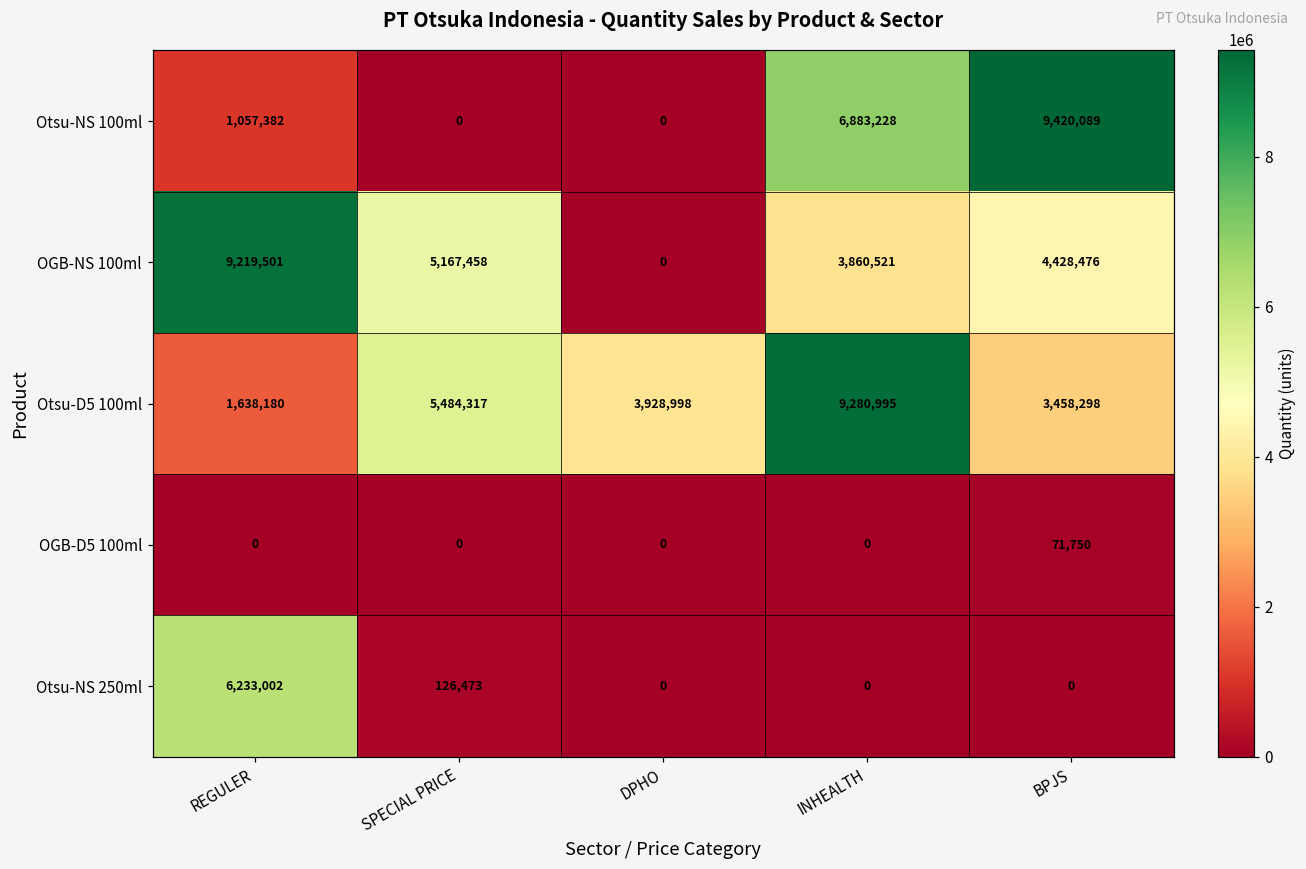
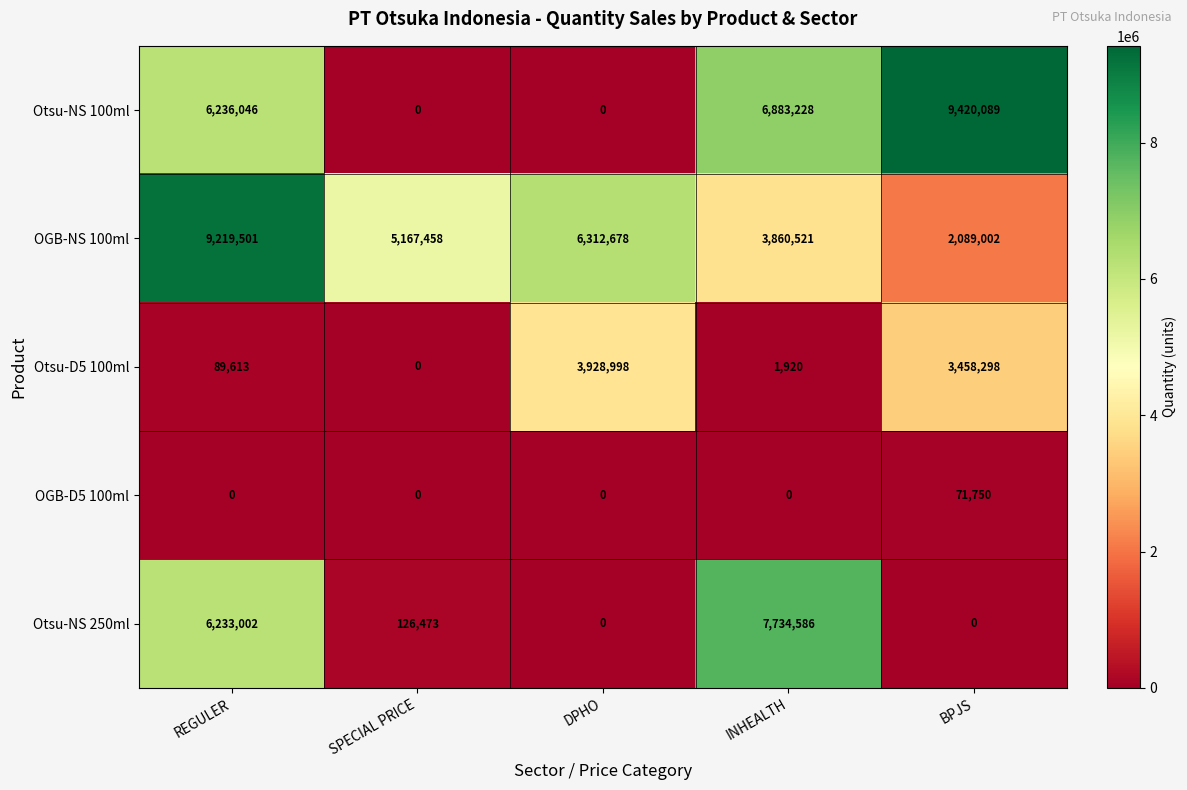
  {
    "Otsu-NS 100ml": {
-     "REGULER": "1,057,382",
+     "REGULER": "6,236,046",
      "SPECIAL PRICE": "0",
      "DPHO": "0",
      "INHEALTH": "6,883,228",
      "BPJS": "9,420,089"
    },
    "OGB-NS 100ml": {
      "REGULER": "9,219,501",
      "SPECIAL PRICE": "5,167,458",
-     "DPHO": "0",
+     "DPHO": "6,312,678",
      "INHEALTH": "3,860,521",
-     "BPJS": "4,428,476"
+     "BPJS": "2,089,002"
    },
    "Otsu-D5 100ml": {
-     "REGULER": "1,638,180",
-     "SPECIAL PRICE": "5,484,317",
+     "REGULER": "89,613",
+     "SPECIAL PRICE": "0",
      "DPHO": "3,928,998",
-     "INHEALTH": "9,280,995",
+     "INHEALTH": "1,920",
      "BPJS": "3,458,298"
    },
    "OGB-D5 100ml": {
      "REGULER": "0",
      "SPECIAL PRICE": "0",
      "DPHO": "0",
      "INHEALTH": "0",
      "BPJS": "71,750"
    },
    "Otsu-NS 250ml": {
      "REGULER": "6,233,002",
      "SPECIAL PRICE": "126,473",
      "DPHO": "0",
-     "INHEALTH": "0",
+     "INHEALTH": "7,734,586",
      "BPJS": "0"
    }
  }
